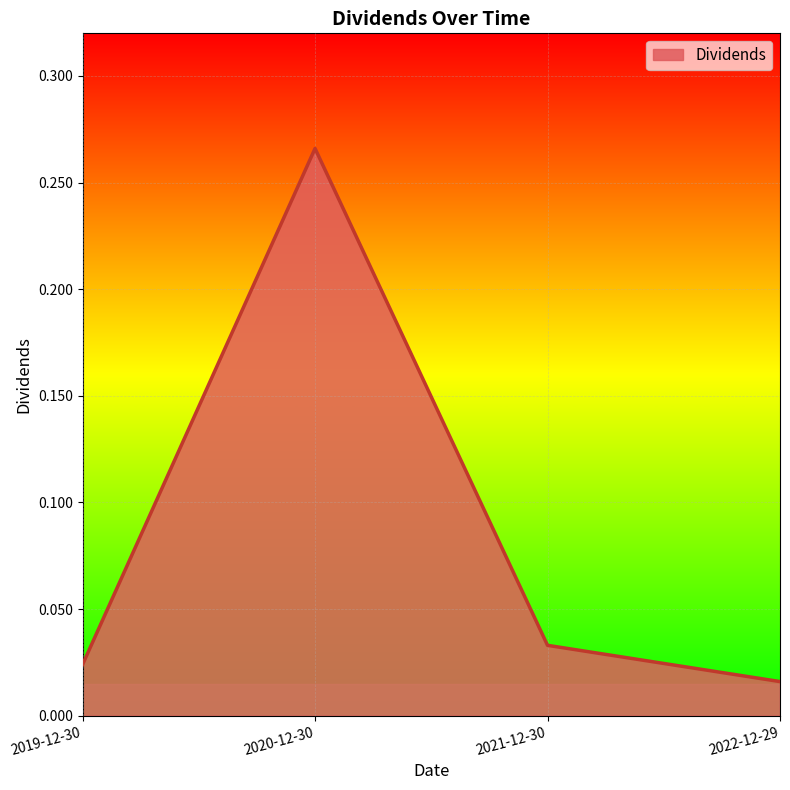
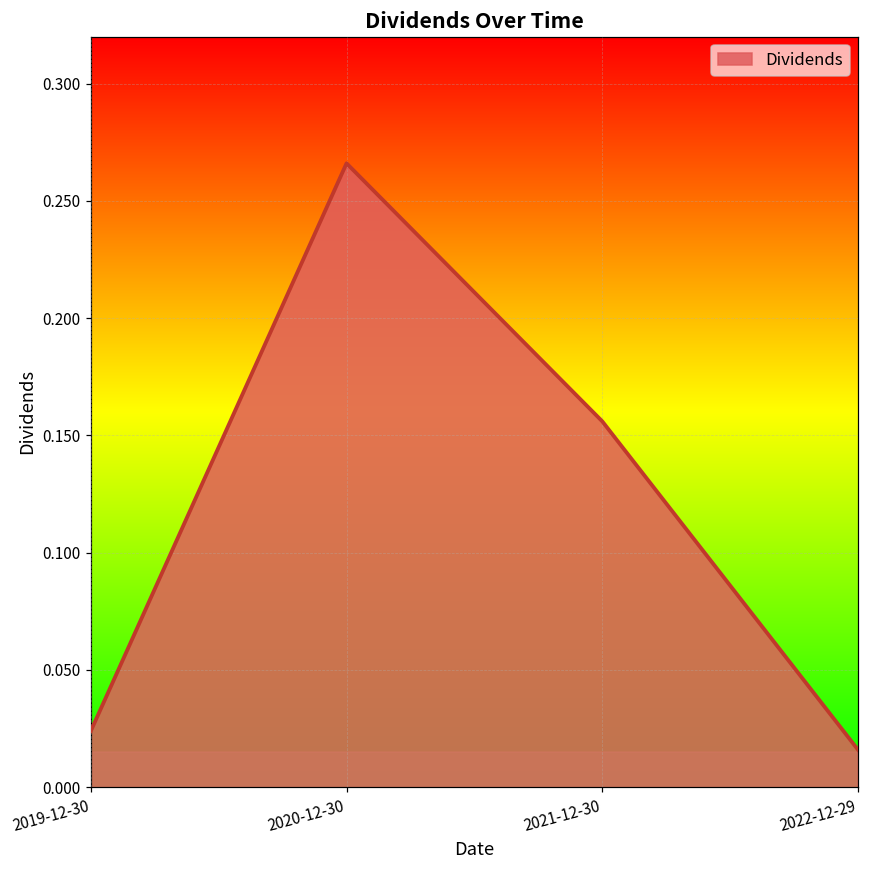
  {
    "2019-12-30": 0.024,
    "2020-12-30": 0.266,
-   "2021-12-30": 0.033,
+   "2021-12-30": 0.156,
    "2022-12-29": 0.016
  }
